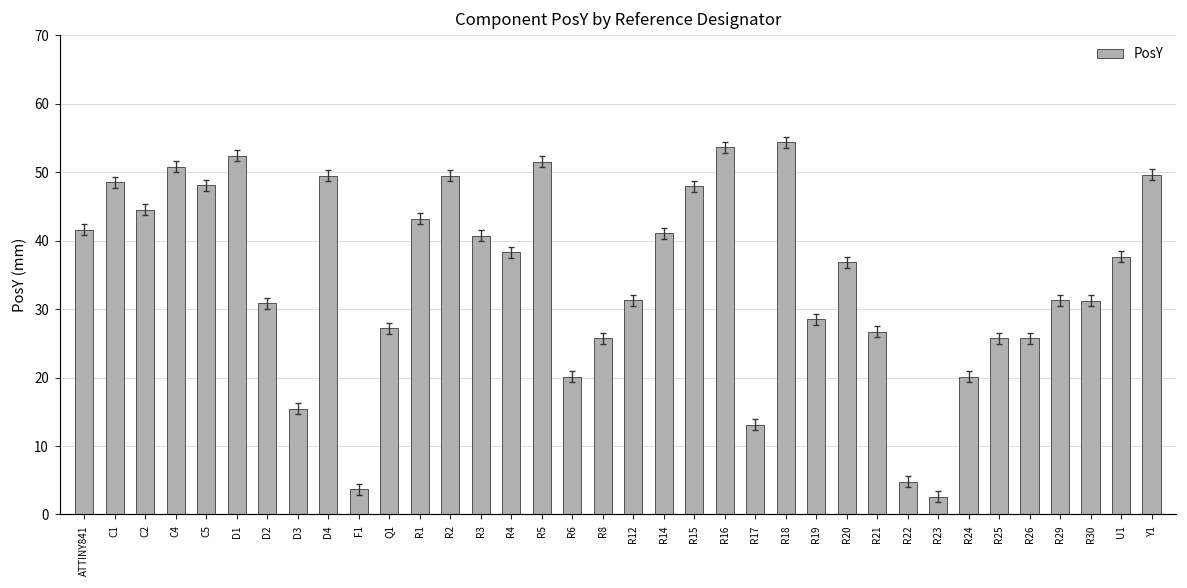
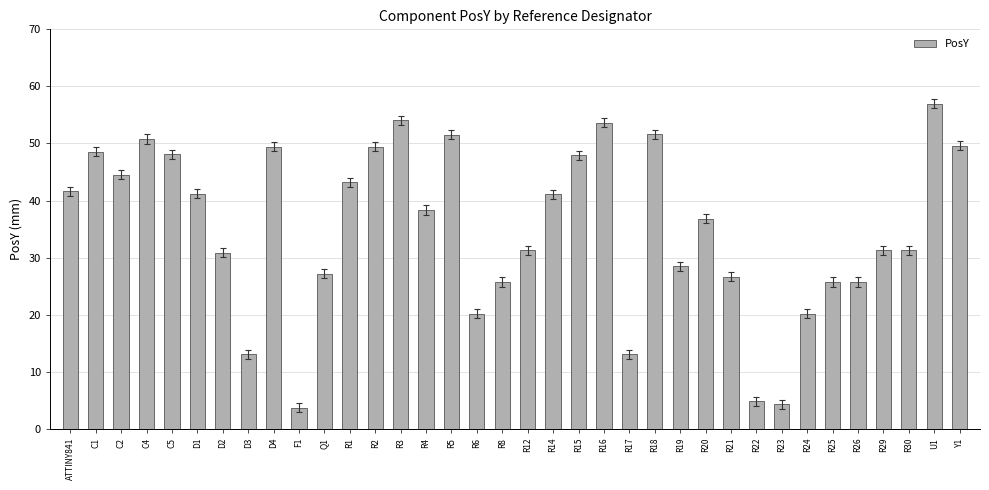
  {
    "PosY": {
      "ATTINY841": 42,
      "C1": 49,
      "C2": 45,
      "C4": 51,
      "C5": 48,
-     "D1": 52,
+     "D1": 41,
      "D2": 31,
-     "D3": 15,
+     "D3": 13,
      "D4": 49,
      "F1": 4,
      "Q1": 27,
      "R1": 43,
      "R2": 49,
-     "R3": 41,
+     "R3": 54,
      "R4": 38,
      "R5": 52,
      "R6": 20,
      "R8": 26,
      "R12": 31,
      "R14": 41,
      "R15": 48,
      "R16": 54,
      "R17": 13,
-     "R18": 54,
+     "R18": 52,
      "R19": 29,
      "R20": 37,
      "R21": 27,
      "R22": 5,
-     "R23": 3,
+     "R23": 4,
      "R24": 20,
      "R25": 26,
      "R26": 26,
      "R29": 31,
      "R30": 31,
-     "U1": 38,
+     "U1": 57,
      "Y1": 50
    }
  }
